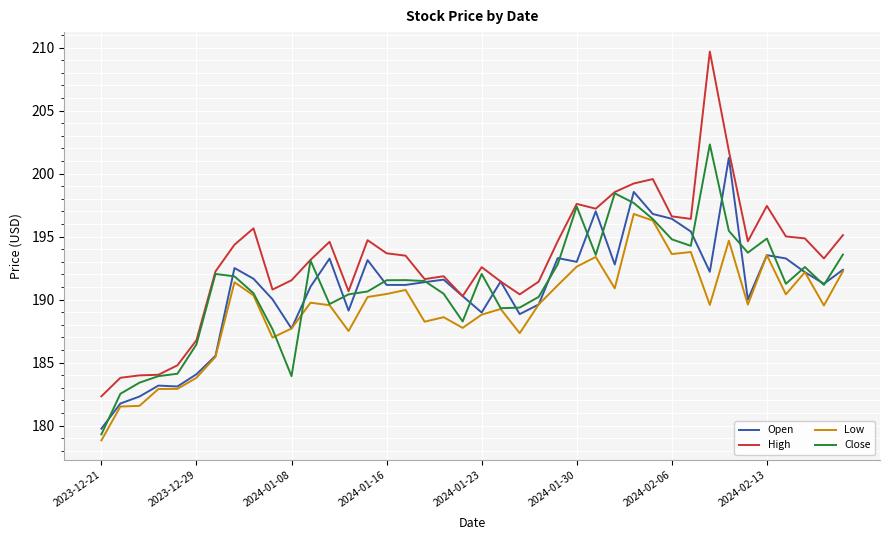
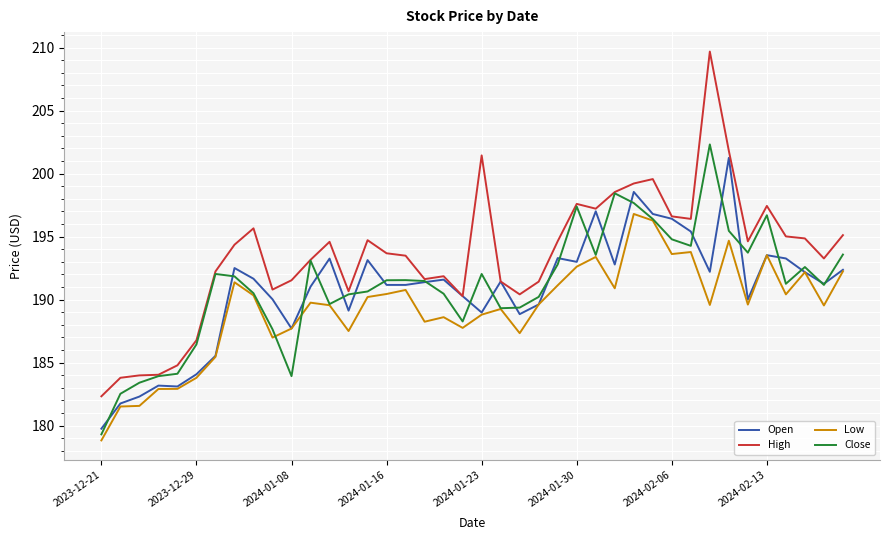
  {
    "Open": {
      "2023-12-21": 179.8,
      "2023-12-29": 184.1,
      "2024-01-16": 191.2,
      "2024-01-30": 193.0
    },
    "High": {
      "2023-12-21": 182.3,
      "2023-12-29": 186.8,
      "2024-01-08": 191.5,
      "2024-01-16": 193.7,
-     "2024-01-23": 192.6,
+     "2024-01-23": 201.4,
      "2024-01-30": 197.6,
      "2024-02-13": 197.4
    },
    "Low": {
      "2023-12-21": 178.8,
      "2023-12-29": 183.8,
      "2024-01-16": 190.4,
      "2024-01-30": 192.6,
      "2024-02-06": 193.6
    },
    "Close": {
      "2023-12-21": 179.3,
      "2023-12-29": 186.4,
      "2024-01-08": 183.9,
      "2024-01-16": 191.5,
      "2024-01-23": 192.0,
      "2024-01-30": 197.4,
      "2024-02-06": 194.8,
-     "2024-02-13": 194.8
+     "2024-02-13": 196.7
    }
  }
